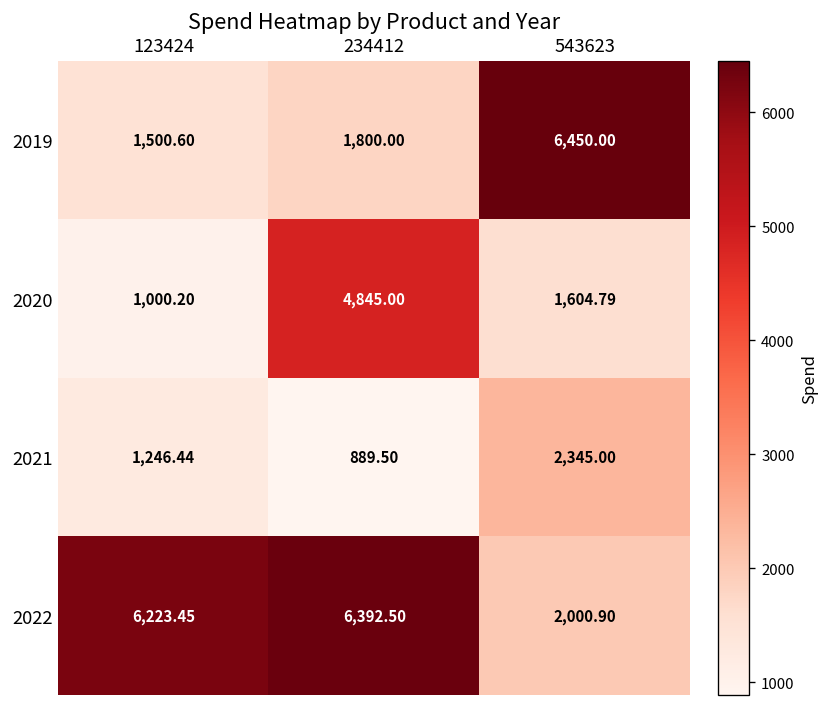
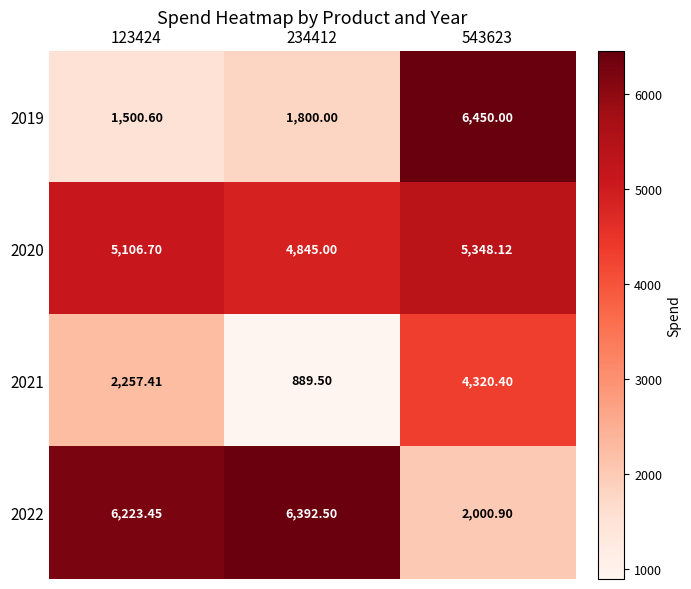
  {
    "2019": {
      "123424": "1,500.60",
      "234412": "1,800.00",
      "543623": "6,450.00"
    },
    "2020": {
-     "123424": "1,000.20",
+     "123424": "5,106.70",
      "234412": "4,845.00",
-     "543623": "1,604.79"
+     "543623": "5,348.12"
    },
    "2021": {
-     "123424": "1,246.44",
+     "123424": "2,257.41",
      "234412": "889.50",
-     "543623": "2,345.00"
+     "543623": "4,320.40"
    },
    "2022": {
      "123424": "6,223.45",
      "234412": "6,392.50",
      "543623": "2,000.90"
    }
  }
